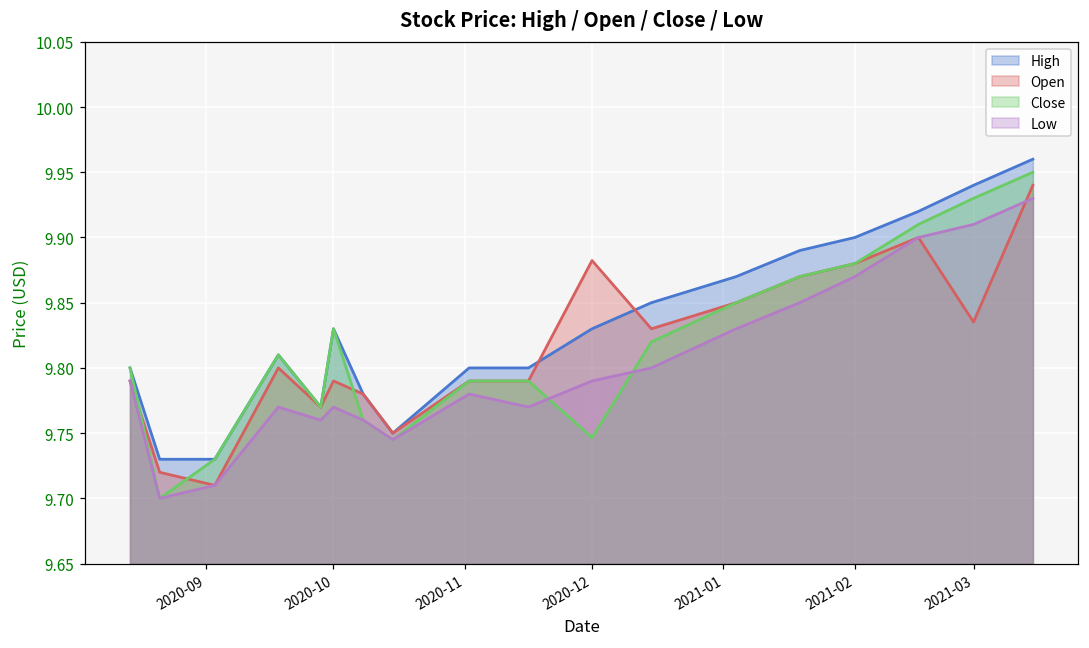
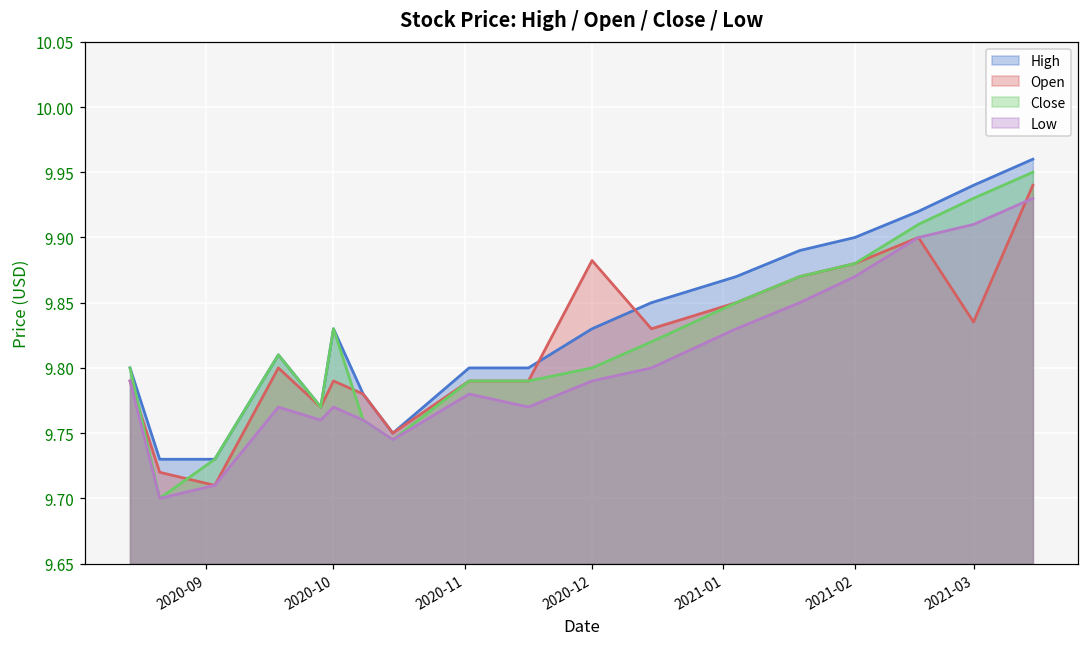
  {
    "Open": {
      "2020-10": 9.790,
      "2020-12": 9.882,
      "2021-03": 9.835
    },
    "Close": {
-     "2020-12": 9.747,
+     "2020-12": 9.800,
      "2021-03": 9.930
    }
  }
